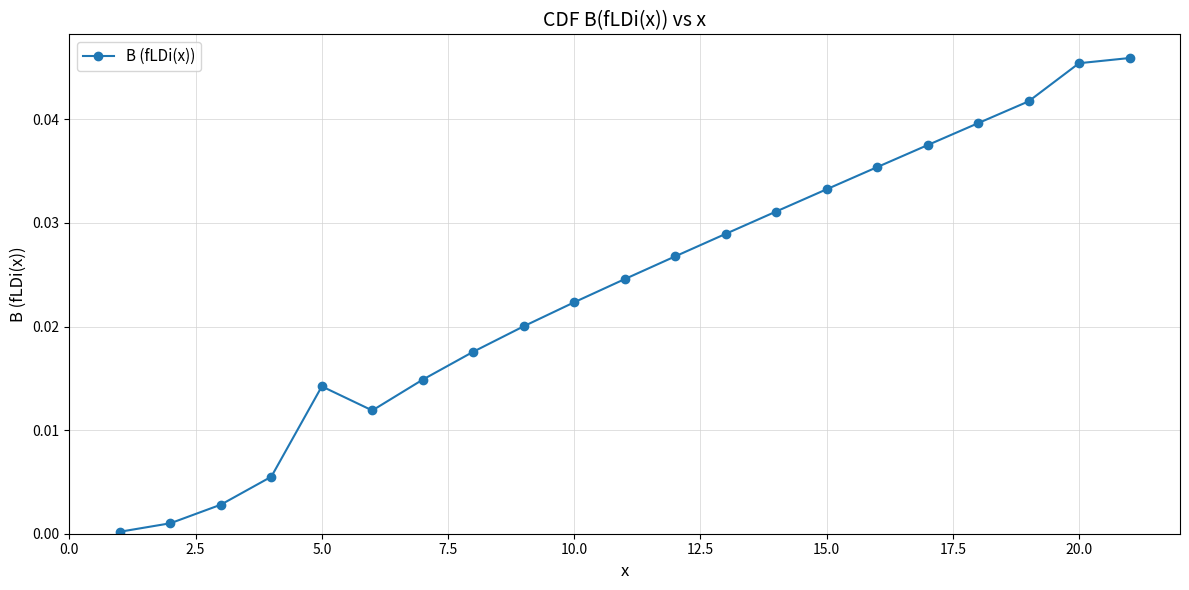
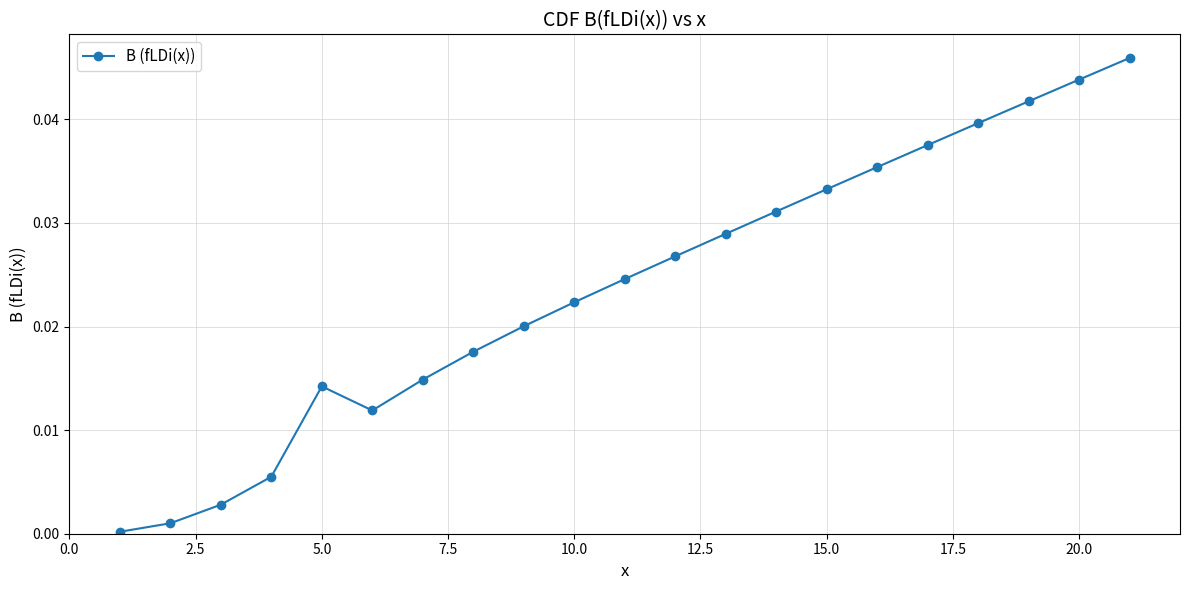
  {
    "5.0": 0.0142,
    "10.0": 0.0223,
    "15.0": 0.0332,
-   "20.0": 0.0454
+   "20.0": 0.0438
  }
